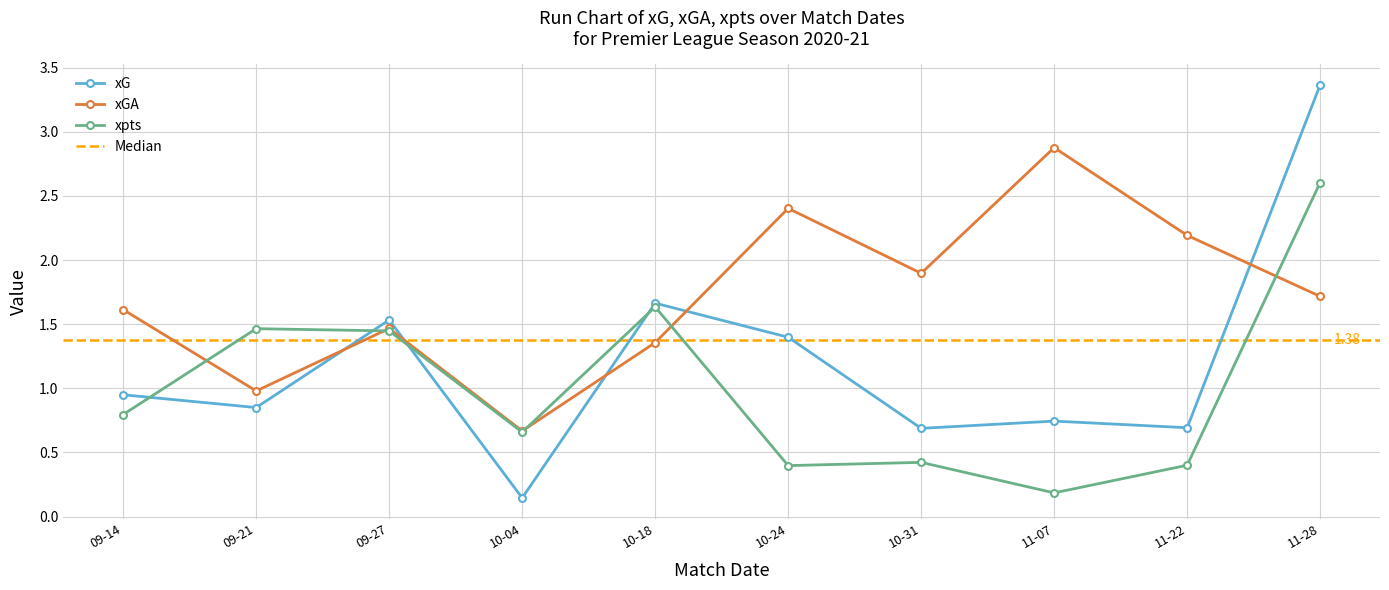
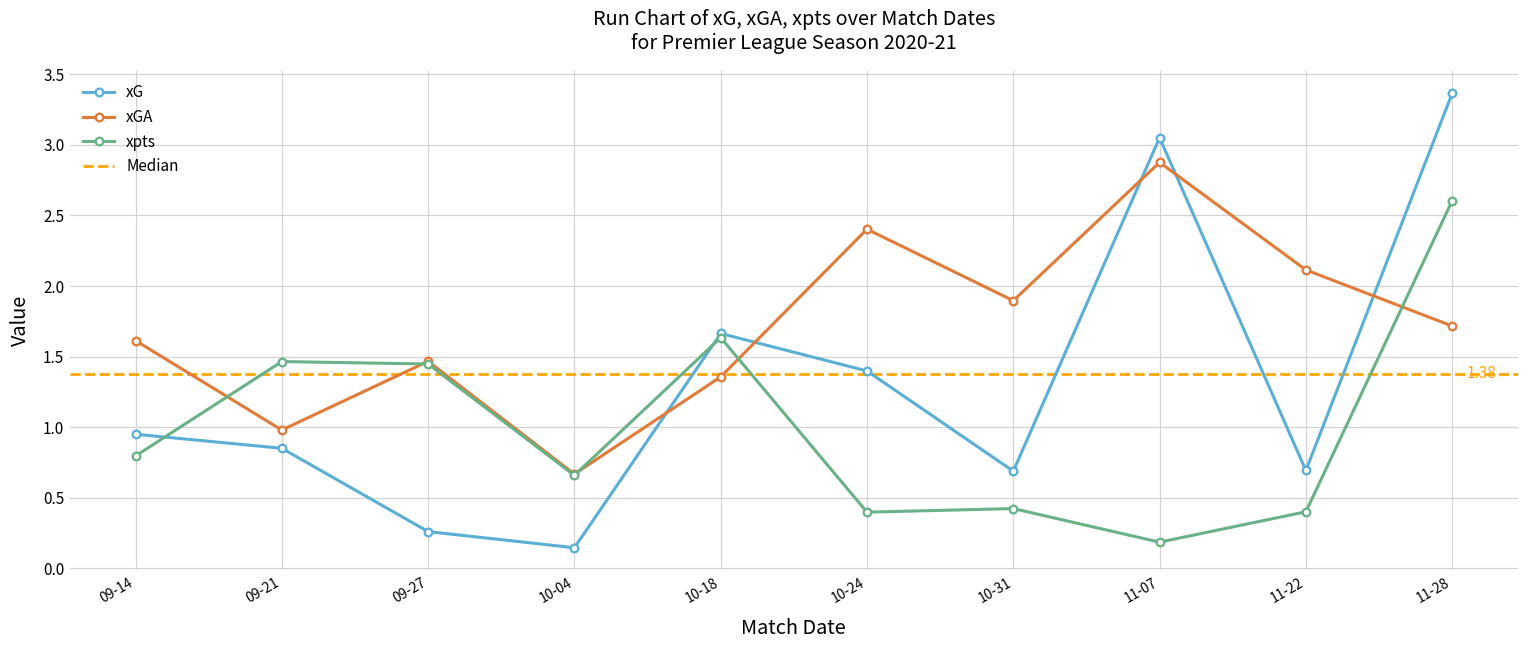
  {
    "xG": {
      "09-14": 0.95,
      "09-21": 0.85,
-     "09-27": 1.53,
+     "09-27": 0.26,
      "10-04": 0.14,
      "10-18": 1.66,
      "10-24": 1.40,
      "10-31": 0.69,
-     "11-07": 0.74,
+     "11-07": 3.05,
      "11-22": 0.69,
      "11-28": 3.37
    },
    "xGA": {
      "09-14": 1.61,
      "09-21": 0.98,
      "10-18": 1.36,
      "10-24": 2.40,
      "10-31": 1.90,
      "11-07": 2.88,
-     "11-22": 2.19,
+     "11-22": 2.11,
      "11-28": 1.72
    },
    "xpts": {
      "09-14": 0.80,
      "09-21": 1.46,
      "10-18": 1.63,
      "10-24": 0.40,
      "10-31": 0.42,
      "11-07": 0.18,
      "11-22": 0.40,
      "11-28": 2.60
    }
  }
